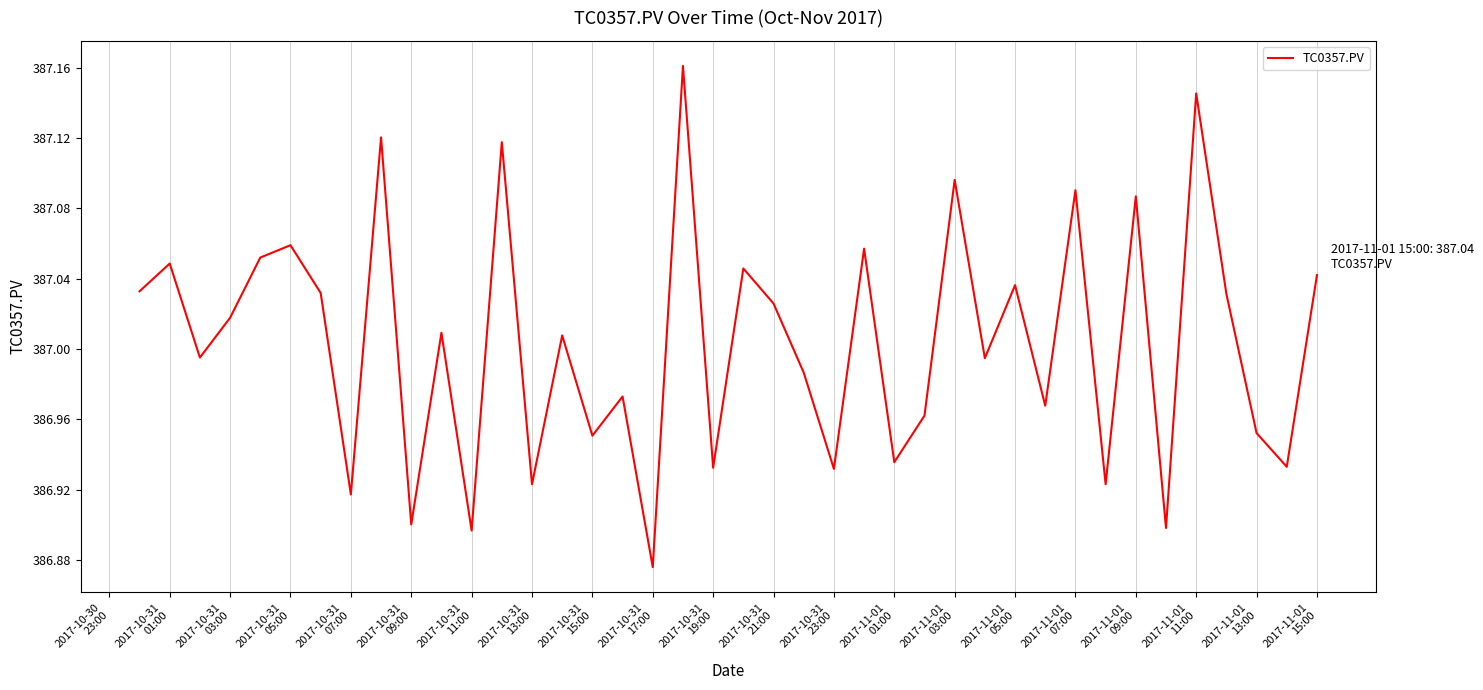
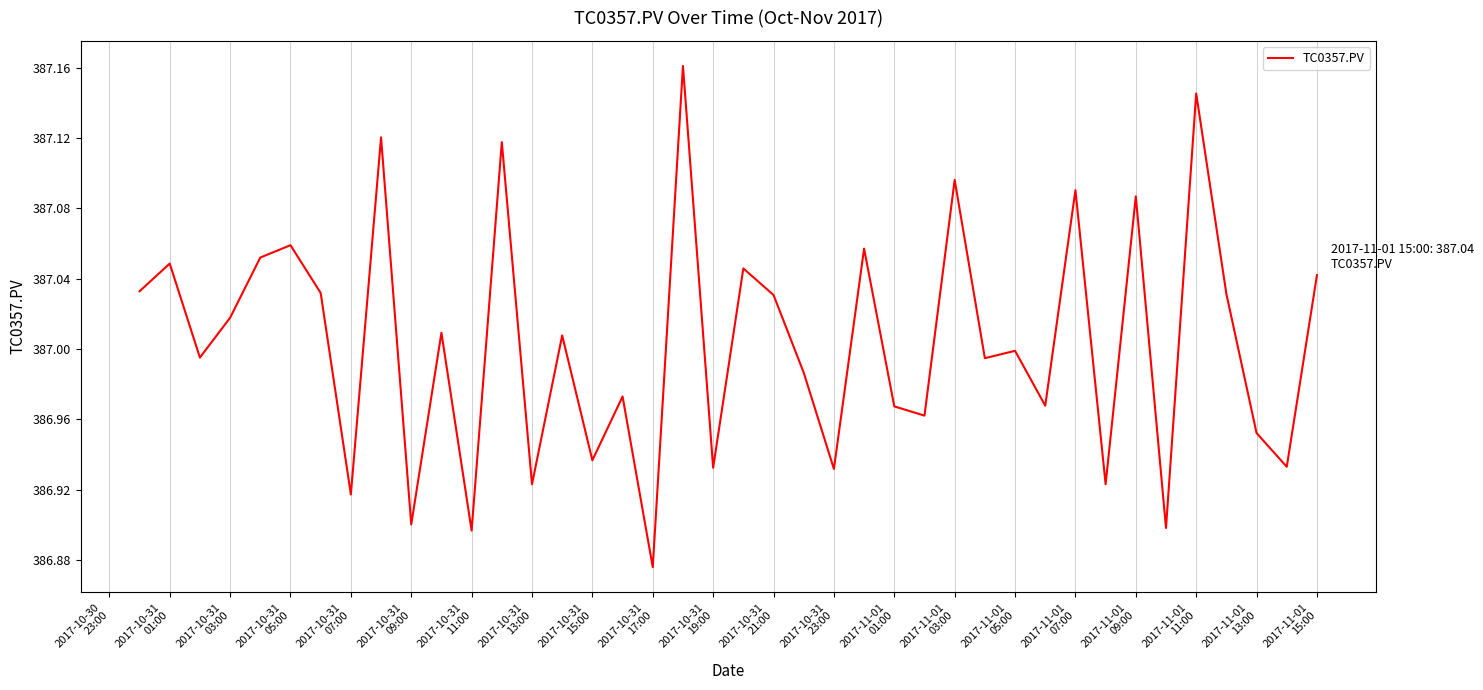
  {
    "2017-10-31 01:00": 387.049,
    "2017-10-31 03:00": 387.018,
    "2017-10-31 05:00": 387.059,
    "2017-10-31 07:00": 386.917,
    "2017-10-31 09:00": 386.900,
    "2017-10-31 11:00": 386.897,
    "2017-10-31 13:00": 386.923,
-   "2017-10-31 15:00": 386.951,
+   "2017-10-31 15:00": 386.937,
    "2017-10-31 17:00": 386.876,
    "2017-10-31 19:00": 386.932,
-   "2017-10-31 21:00": 387.026,
+   "2017-10-31 21:00": 387.031,
    "2017-10-31 23:00": 386.932,
-   "2017-11-01 01:00": 386.936,
+   "2017-11-01 01:00": 386.967,
    "2017-11-01 03:00": 387.096,
-   "2017-11-01 05:00": 387.036,
+   "2017-11-01 05:00": 386.999,
    "2017-11-01 07:00": 387.090,
    "2017-11-01 09:00": 387.087,
    "2017-11-01 11:00": 387.145,
    "2017-11-01 13:00": 386.952
  }
